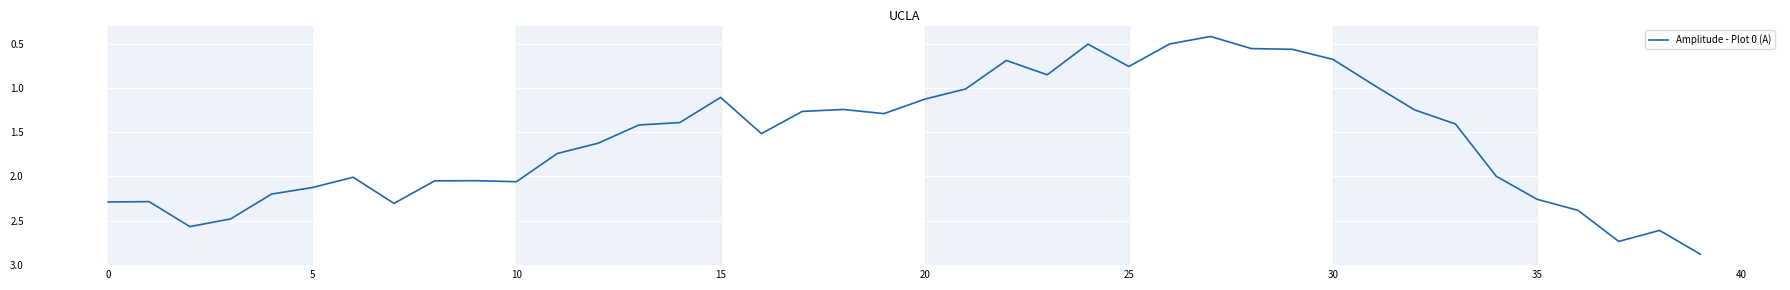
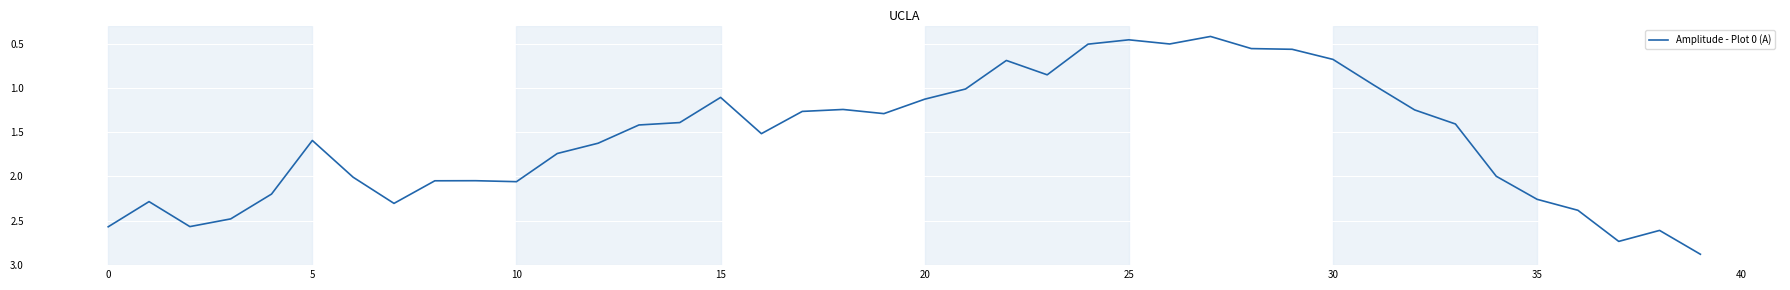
  {
-   "0": 2.3,
-   "5": 2.1,
+   "0": 2.6,
+   "5": 1.6,
    "10": 2.1,
    "15": 1.1,
    "20": 1.1,
-   "25": 0.8,
+   "25": 0.5,
    "30": 0.7,
    "35": 2.3
  }
